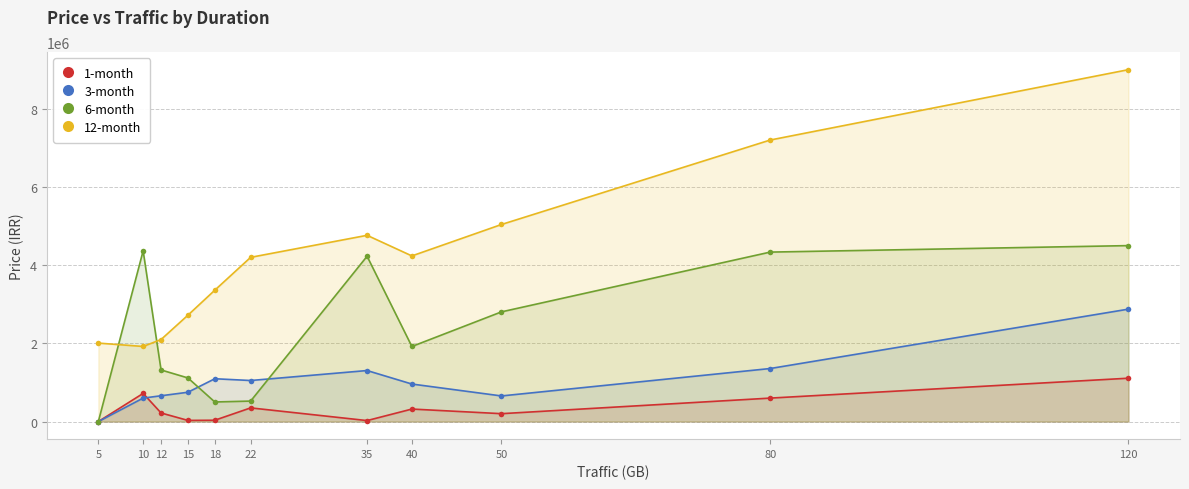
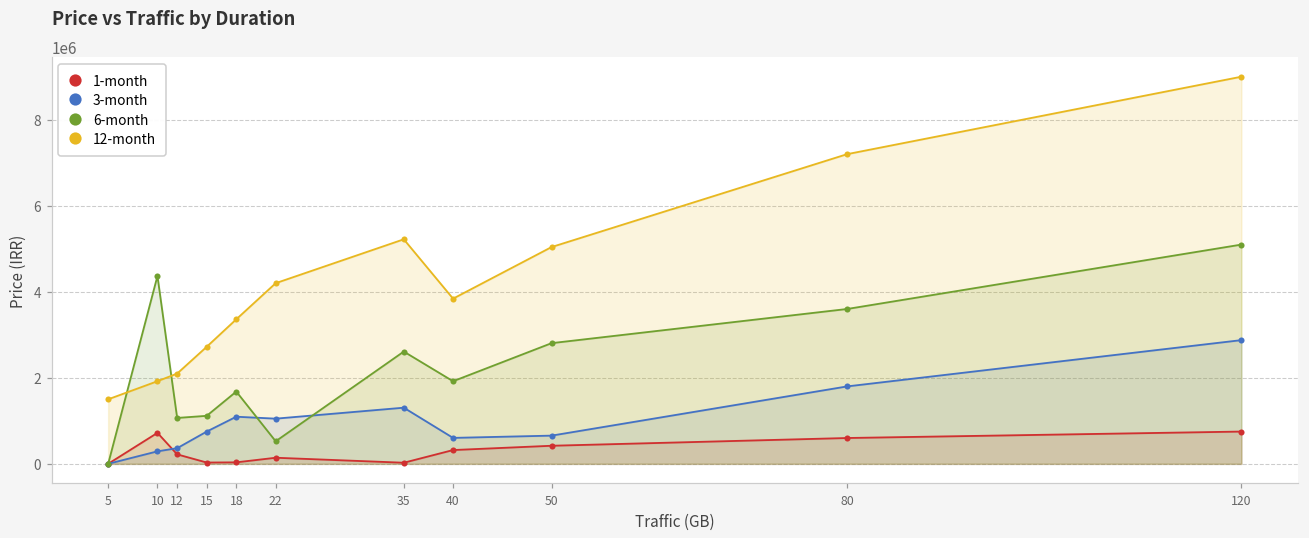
  {
    "1-month": {
      "10": 700000,
      "12": 200000,
      "15": 0,
      "18": 0,
-     "22": 400000,
+     "22": 100000,
      "35": 0,
      "40": 300000,
-     "50": 200000,
+     "50": 400000,
      "80": 600000,
-     "120": 1100000
+     "120": 800000
    },
    "3-month": {
-     "10": 600000,
-     "12": 700000,
+     "10": 300000,
+     "12": 400000,
      "15": 800000,
      "18": 1100000,
      "22": 1100000,
      "35": 1300000,
-     "40": 1000000,
+     "40": 600000,
      "50": 700000,
-     "80": 1400000,
+     "80": 1800000,
      "120": 2900000
    },
    "6-month": {
      "10": 4400000,
-     "12": 1300000,
+     "12": 1100000,
      "15": 1100000,
-     "18": 500000,
+     "18": 1700000,
      "22": 500000,
-     "35": 4200000,
+     "35": 2600000,
      "40": 1900000,
      "50": 2800000,
-     "80": 4300000,
-     "120": 4500000
+     "80": 3600000,
+     "120": 5100000
    },
    "12-month": {
-     "5": 2000000,
+     "5": 1500000,
      "10": 1900000,
      "12": 2100000,
      "15": 2700000,
      "18": 3400000,
      "22": 4200000,
-     "35": 4800000,
-     "40": 4200000,
+     "35": 5200000,
+     "40": 3800000,
      "50": 5000000,
      "80": 7200000,
      "120": 9000000
    }
  }
